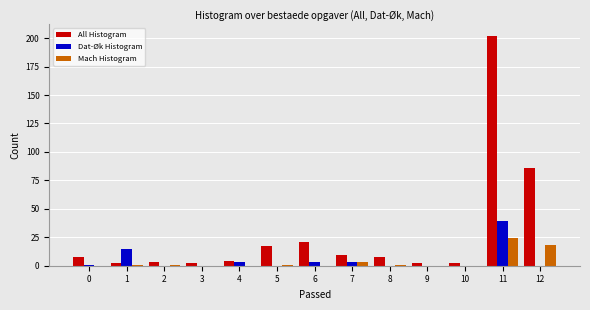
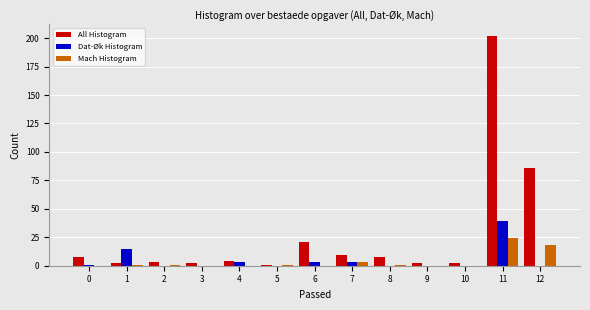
  {
    "All Histogram": {
      "0": 8,
      "2": 3,
      "4": 4,
-     "5": 17,
+     "5": 1,
      "6": 21,
      "7": 9,
      "8": 8,
      "11": 202,
      "12": 86
    },
    "Dat-Øk Histogram": {
      "1": 15,
      "2": 0,
      "3": 0,
      "4": 3,
      "5": 0,
      "6": 3,
      "7": 3,
      "8": 0,
      "9": 0,
      "10": 0,
      "11": 39,
      "12": 0
    },
    "Mach Histogram": {
      "0": 0,
      "3": 0,
      "4": 0,
      "6": 0,
      "7": 3,
      "9": 0,
      "10": 0,
      "11": 24,
      "12": 18
    }
  }
